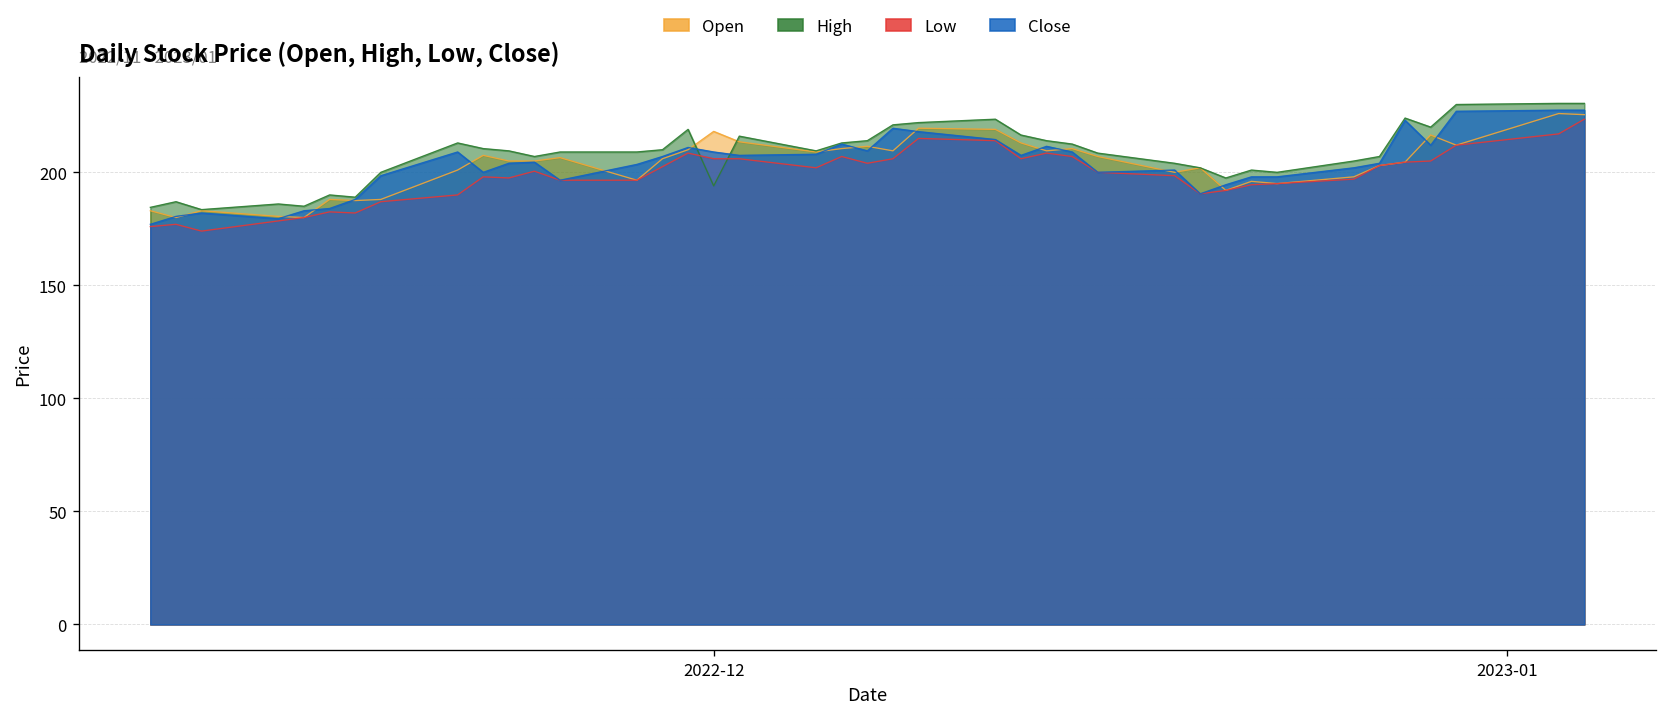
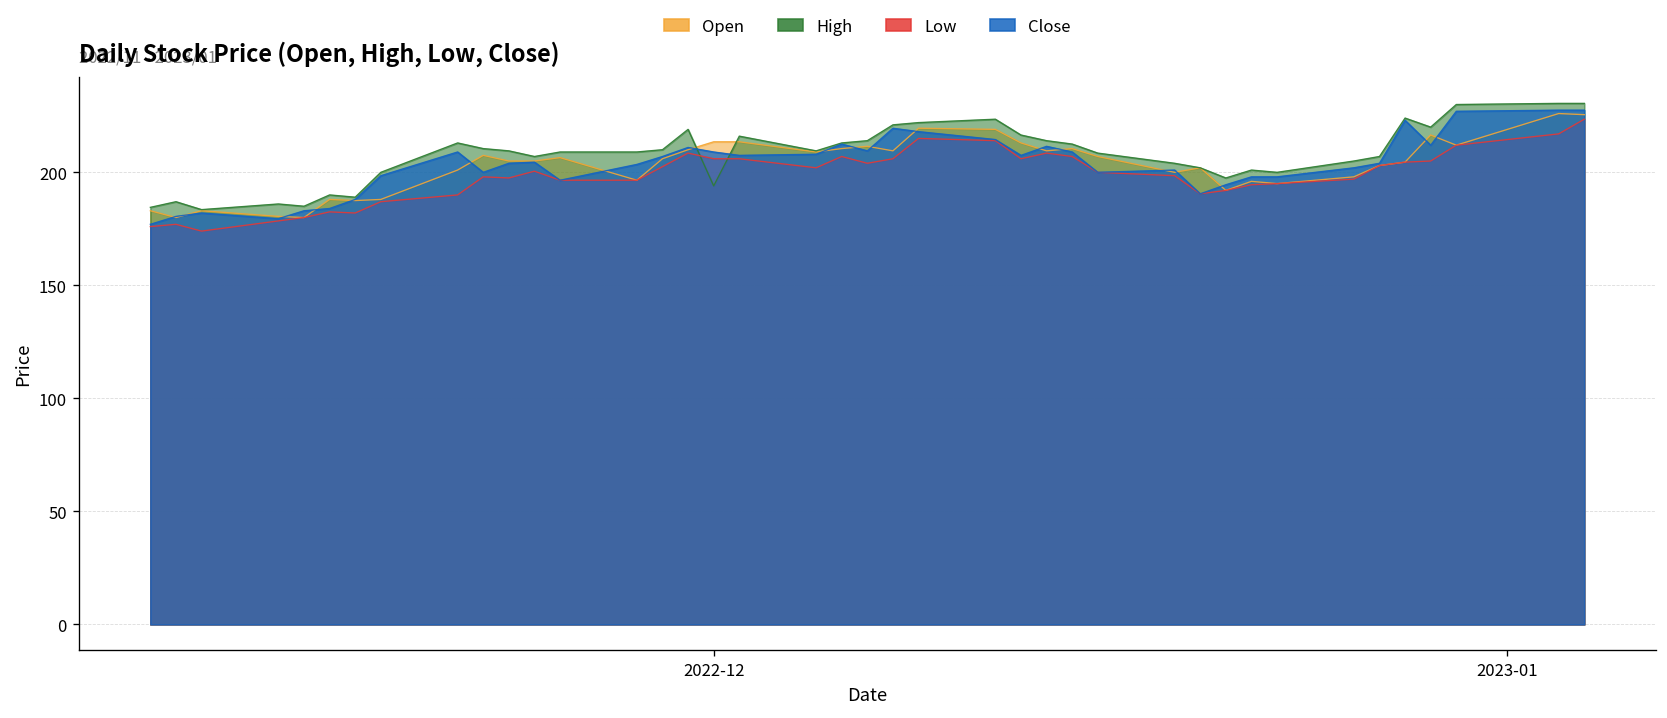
  {
    "Open": {
-     "2022-12": 218
+     "2022-12": 214
    },
    "High": {
      "2022-12": 194
    },
    "Low": {
      "2022-12": 206
    },
    "Close": {
      "2022-12": 209
    }
  }
